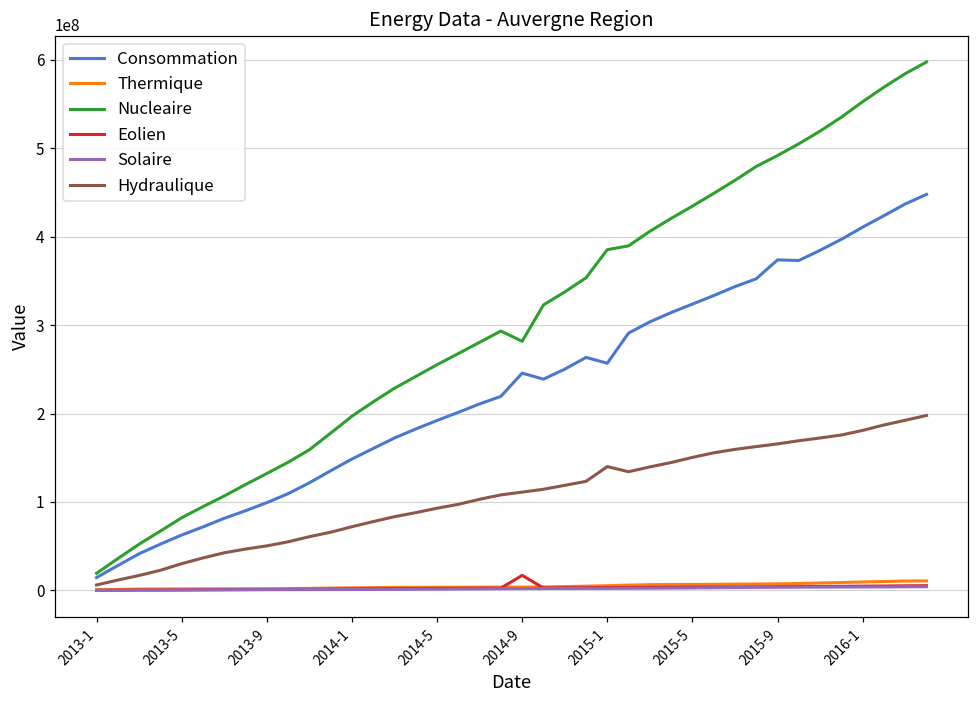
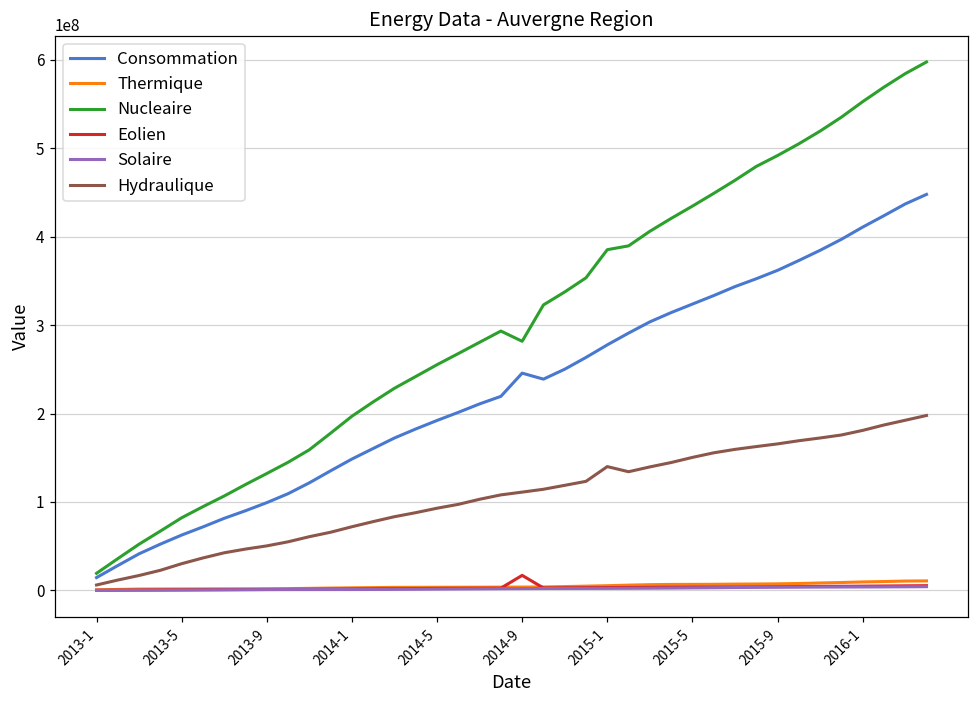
  {
    "Consommation": {
      "2013-1": 10000000,
      "2013-5": 60000000,
      "2013-9": 100000000,
      "2014-1": 150000000,
      "2014-5": 190000000,
      "2014-9": 250000000,
-     "2015-1": 260000000,
+     "2015-1": 280000000,
      "2015-5": 320000000,
-     "2015-9": 370000000,
+     "2015-9": 360000000,
      "2016-1": 410000000
    },
    "Thermique": {
      "2015-9": 10000000,
      "2016-1": 10000000
    },
    "Nucleaire": {
      "2013-1": 20000000,
      "2013-5": 80000000,
      "2013-9": 130000000,
      "2014-1": 200000000,
      "2014-5": 260000000,
      "2014-9": 280000000,
      "2015-1": 390000000,
      "2015-5": 430000000,
      "2015-9": 490000000,
      "2016-1": 550000000
    },
    "Eolien": {
      "2014-9": 20000000
    },
    "Hydraulique": {
      "2013-1": 10000000,
      "2013-5": 30000000,
      "2013-9": 50000000,
      "2014-1": 70000000,
      "2014-5": 90000000,
      "2014-9": 110000000,
      "2015-1": 140000000,
      "2015-5": 150000000,
      "2015-9": 170000000,
      "2016-1": 180000000
    }
  }
